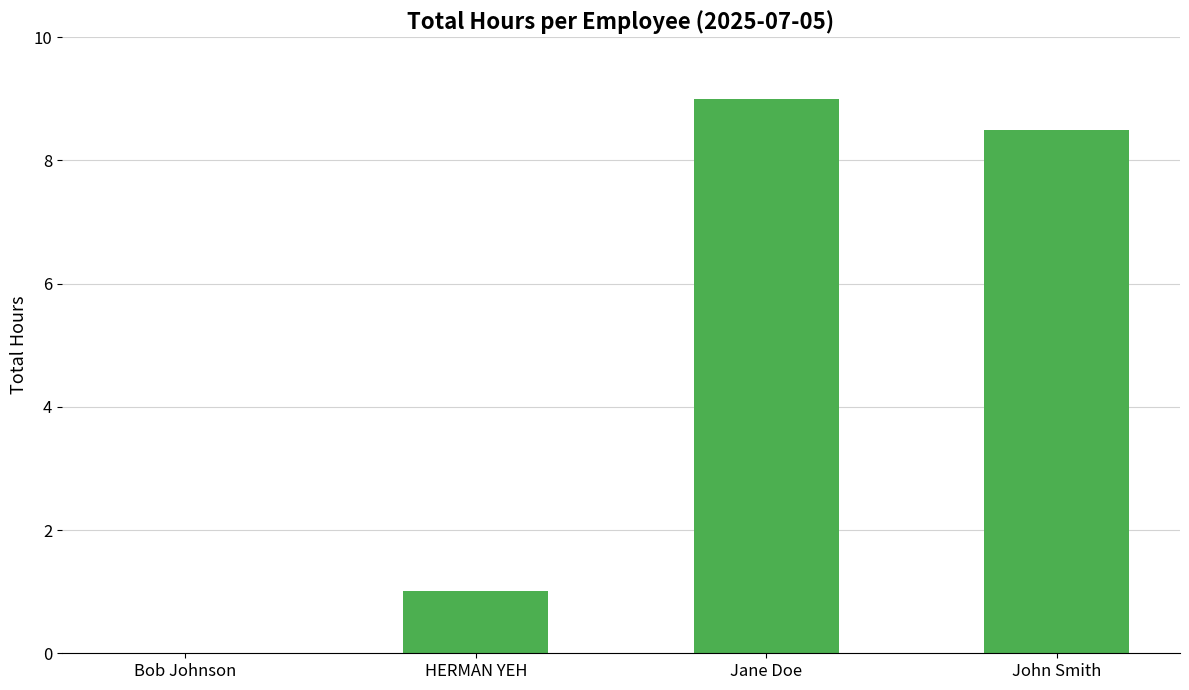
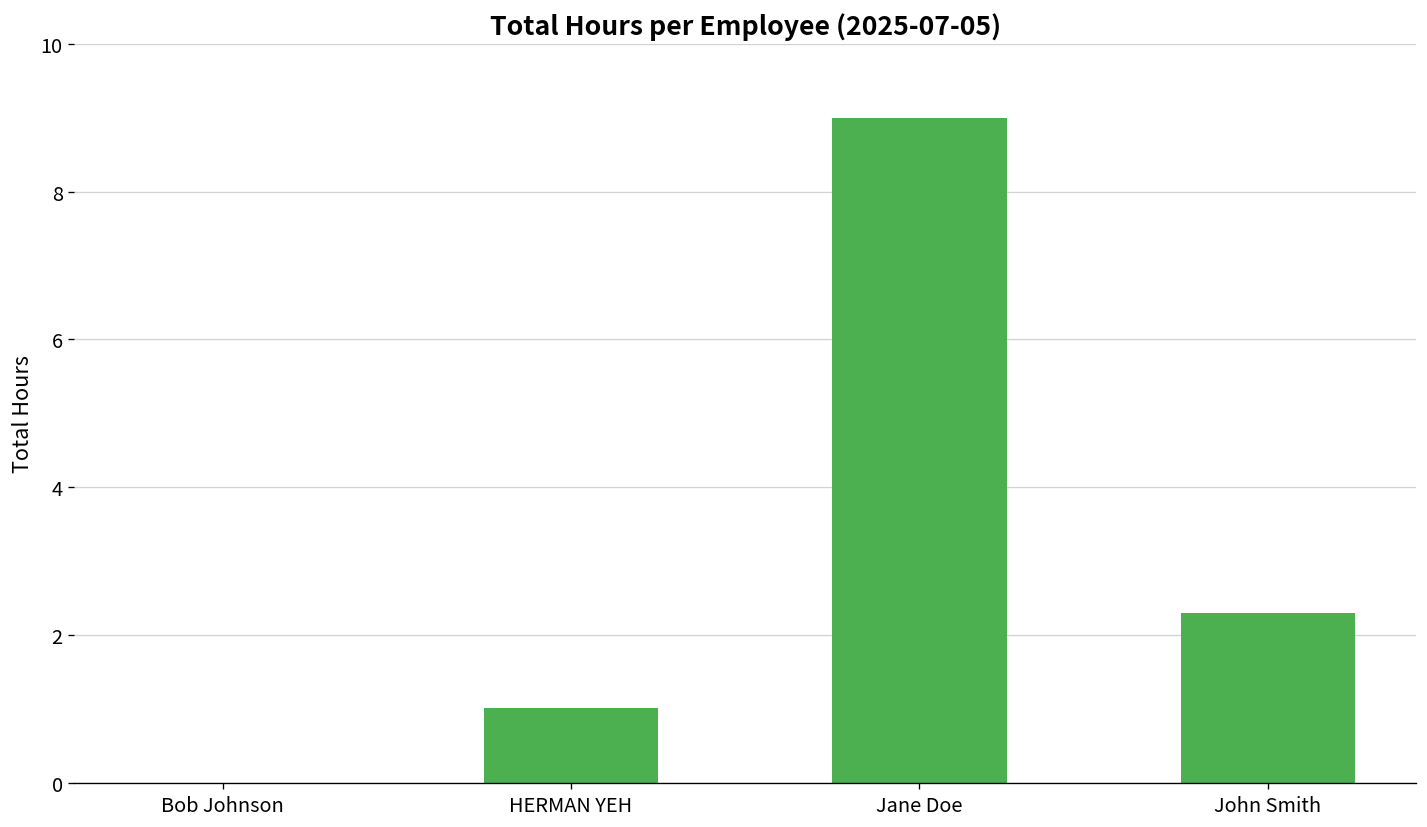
  {
    "Bob Johnson": 0.0,
    "HERMAN YEH": 1.0,
    "Jane Doe": 9.0,
-   "John Smith": 8.5
+   "John Smith": 2.3
  }
